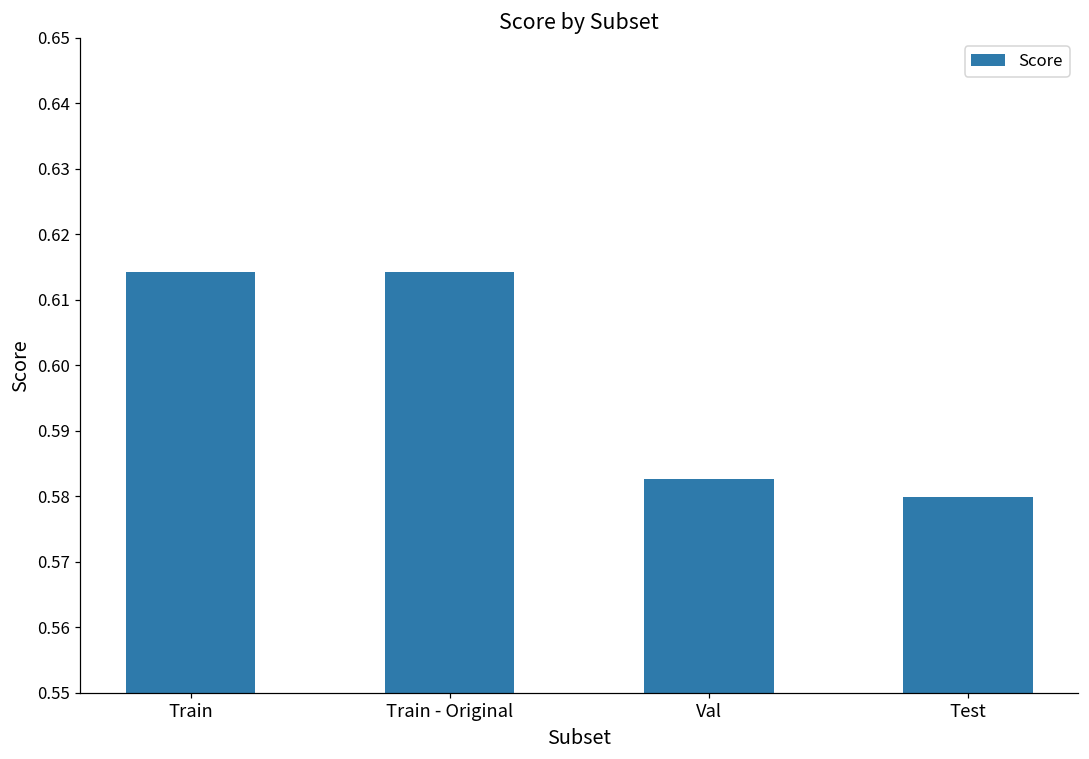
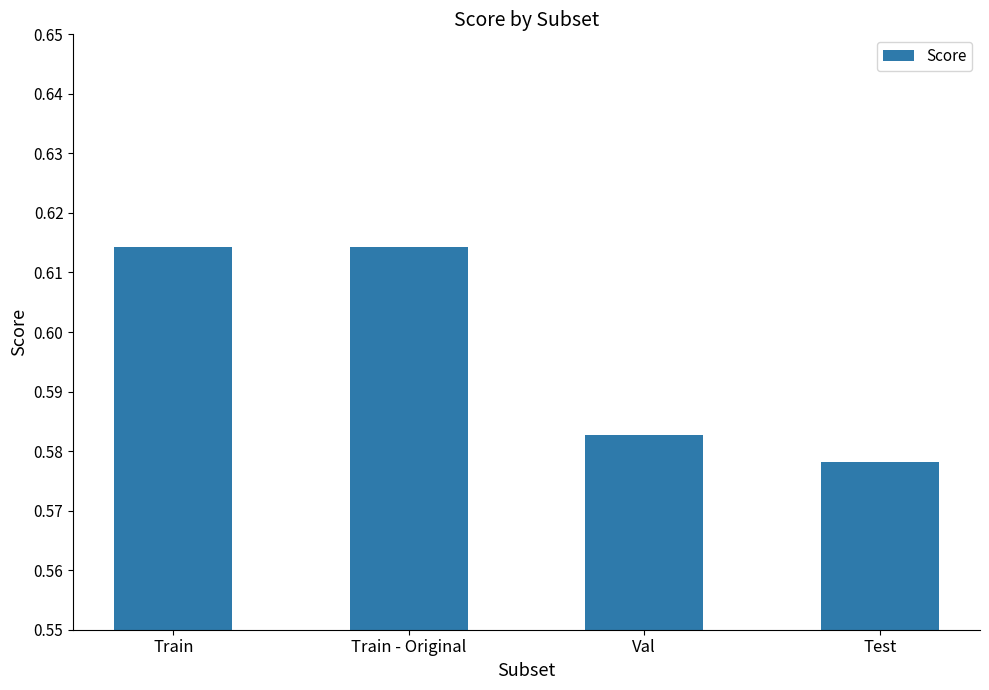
  {
    "Train": 0.614,
    "Train - Original": 0.614,
    "Val": 0.583,
-   "Test": 0.580
+   "Test": 0.578
  }
